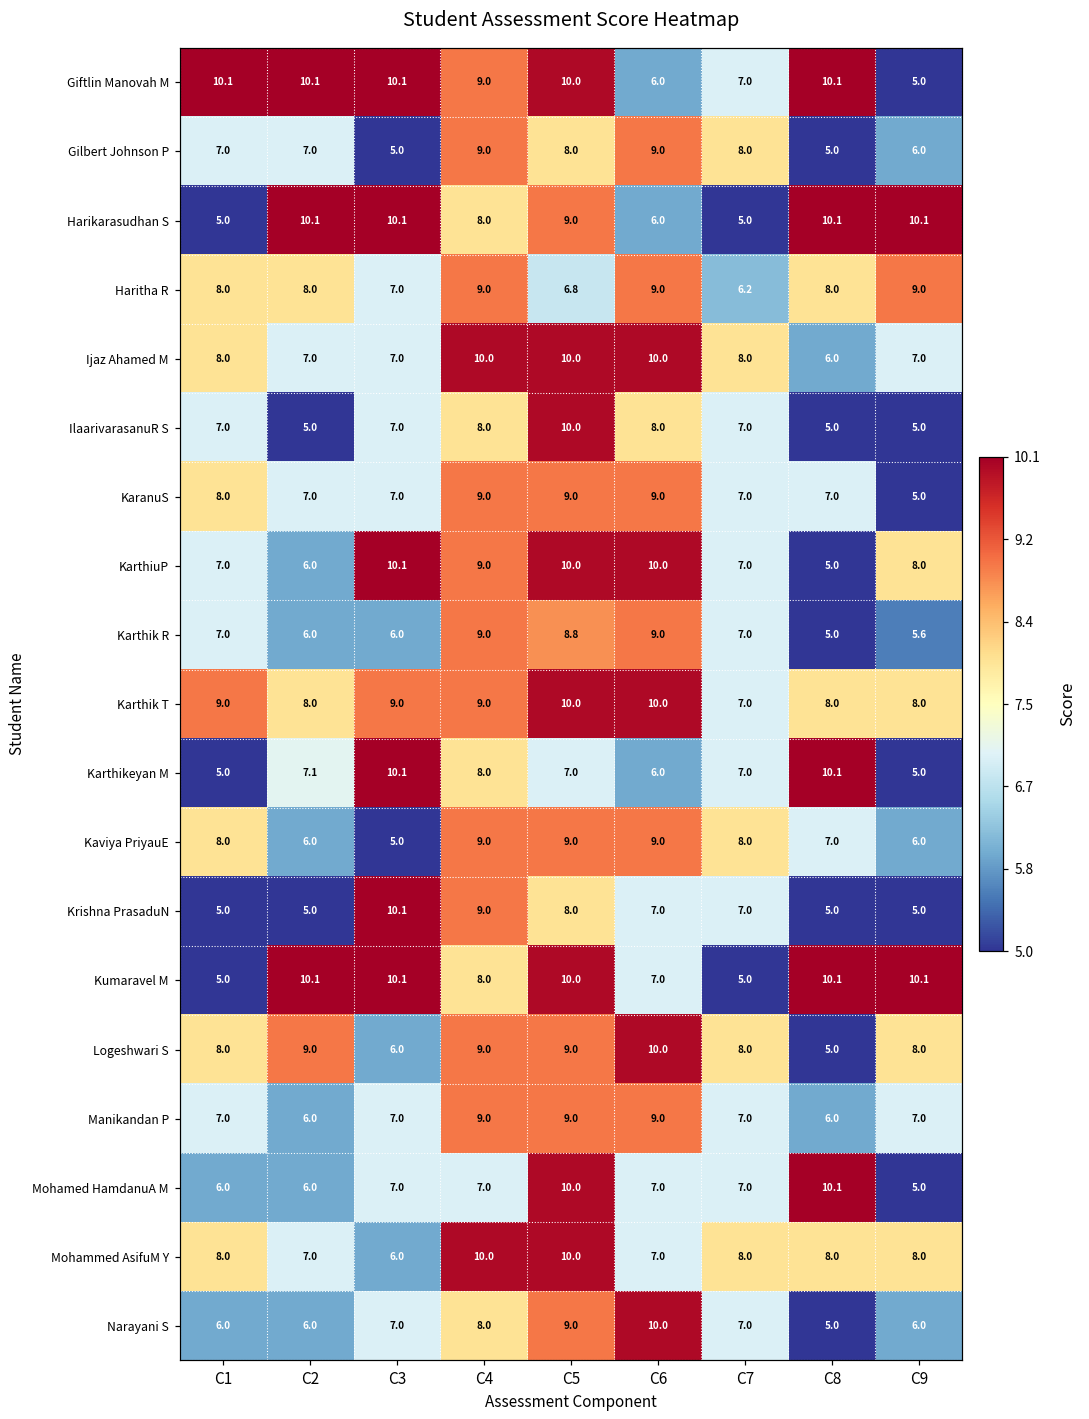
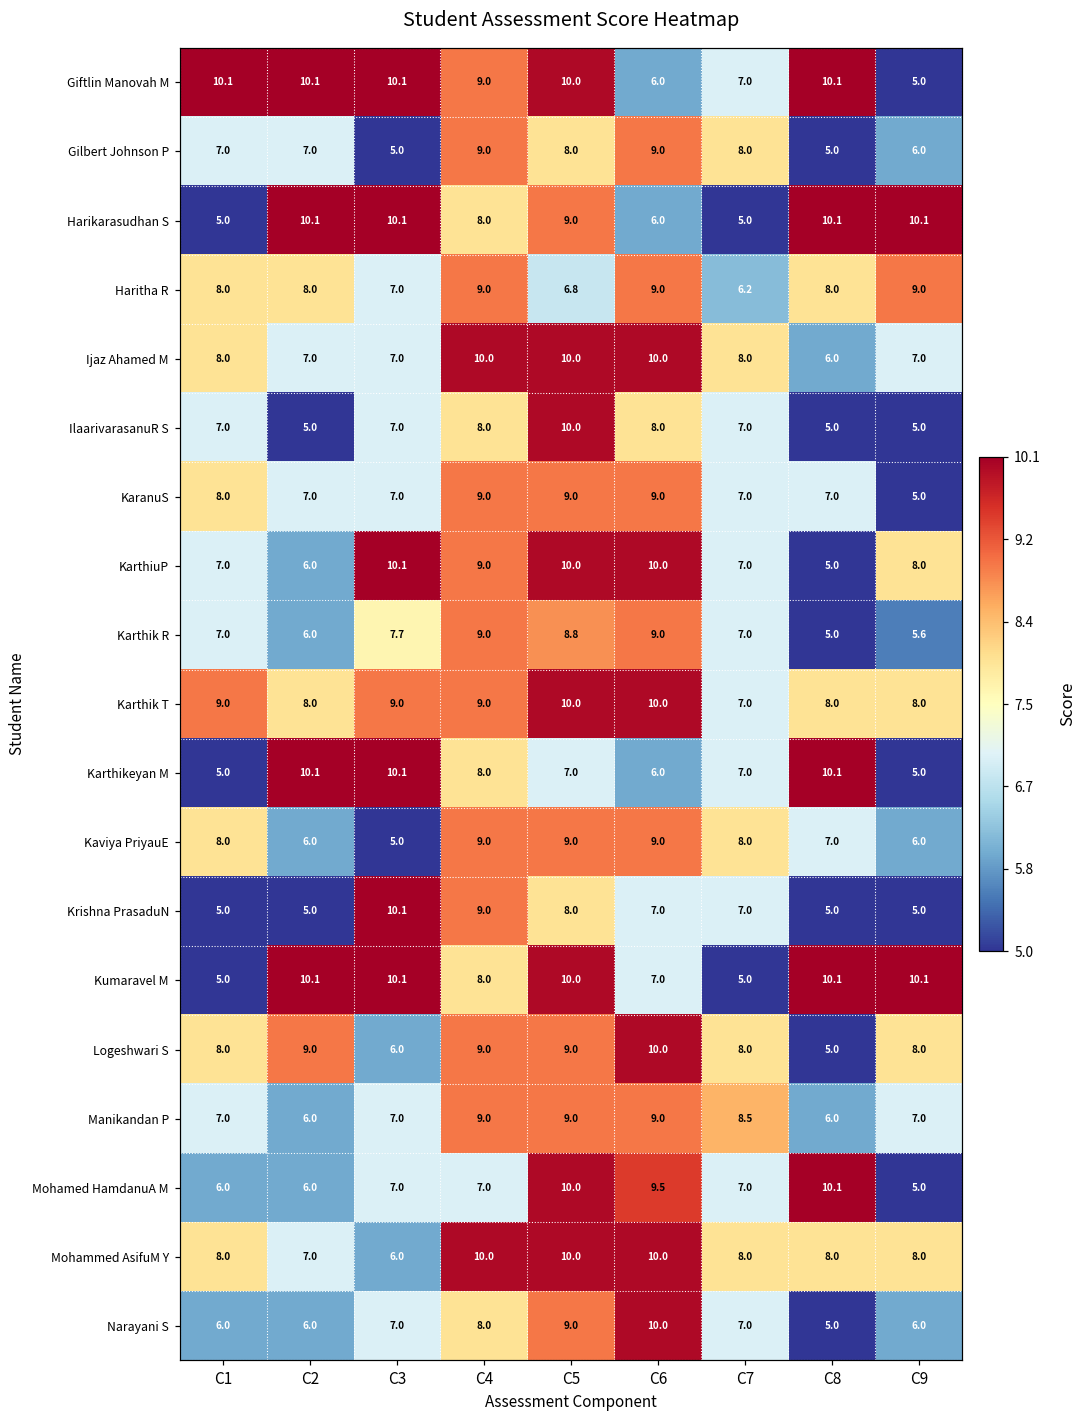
  {
    "Giftlin Manovah M": {
      "C1": 10.1,
      "C2": 10.1,
      "C3": 10.1,
      "C4": 9.0,
      "C5": 10.0,
      "C6": 6.0,
      "C7": 7.0,
      "C8": 10.1,
      "C9": 5.0
    },
    "Gilbert Johnson P": {
      "C1": 7.0,
      "C2": 7.0,
      "C3": 5.0,
      "C4": 9.0,
      "C5": 8.0,
      "C6": 9.0,
      "C7": 8.0,
      "C8": 5.0,
      "C9": 6.0
    },
    "Harikarasudhan S": {
      "C1": 5.0,
      "C2": 10.1,
      "C3": 10.1,
      "C4": 8.0,
      "C5": 9.0,
      "C6": 6.0,
      "C7": 5.0,
      "C8": 10.1,
      "C9": 10.1
    },
    "Haritha R": {
      "C1": 8.0,
      "C2": 8.0,
      "C3": 7.0,
      "C4": 9.0,
      "C5": 6.8,
      "C6": 9.0,
      "C7": 6.2,
      "C8": 8.0,
      "C9": 9.0
    },
    "Ijaz Ahamed M": {
      "C1": 8.0,
      "C2": 7.0,
      "C3": 7.0,
      "C4": 10.0,
      "C5": 10.0,
      "C6": 10.0,
      "C7": 8.0,
      "C8": 6.0,
      "C9": 7.0
    },
    "IlaarivarasanuR S": {
      "C1": 7.0,
      "C2": 5.0,
      "C3": 7.0,
      "C4": 8.0,
      "C5": 10.0,
      "C6": 8.0,
      "C7": 7.0,
      "C8": 5.0,
      "C9": 5.0
    },
    "KaranuS": {
      "C1": 8.0,
      "C2": 7.0,
      "C3": 7.0,
      "C4": 9.0,
      "C5": 9.0,
      "C6": 9.0,
      "C7": 7.0,
      "C8": 7.0,
      "C9": 5.0
    },
    "KarthiuP": {
      "C1": 7.0,
      "C2": 6.0,
      "C3": 10.1,
      "C4": 9.0,
      "C5": 10.0,
      "C6": 10.0,
      "C7": 7.0,
      "C8": 5.0,
      "C9": 8.0
    },
    "Karthik R": {
      "C1": 7.0,
      "C2": 6.0,
-     "C3": 6.0,
+     "C3": 7.7,
      "C4": 9.0,
      "C5": 8.8,
      "C6": 9.0,
      "C7": 7.0,
      "C8": 5.0,
      "C9": 5.6
    },
    "Karthik T": {
      "C1": 9.0,
      "C2": 8.0,
      "C3": 9.0,
      "C4": 9.0,
      "C5": 10.0,
      "C6": 10.0,
      "C7": 7.0,
      "C8": 8.0,
      "C9": 8.0
    },
    "Karthikeyan M": {
      "C1": 5.0,
-     "C2": 7.1,
+     "C2": 10.1,
      "C3": 10.1,
      "C4": 8.0,
      "C5": 7.0,
      "C6": 6.0,
      "C7": 7.0,
      "C8": 10.1,
      "C9": 5.0
    },
    "Kaviya PriyauE": {
      "C1": 8.0,
      "C2": 6.0,
      "C3": 5.0,
      "C4": 9.0,
      "C5": 9.0,
      "C6": 9.0,
      "C7": 8.0,
      "C8": 7.0,
      "C9": 6.0
    },
    "Krishna PrasaduN": {
      "C1": 5.0,
      "C2": 5.0,
      "C3": 10.1,
      "C4": 9.0,
      "C5": 8.0,
      "C6": 7.0,
      "C7": 7.0,
      "C8": 5.0,
      "C9": 5.0
    },
    "Kumaravel M": {
      "C1": 5.0,
      "C2": 10.1,
      "C3": 10.1,
      "C4": 8.0,
      "C5": 10.0,
      "C6": 7.0,
      "C7": 5.0,
      "C8": 10.1,
      "C9": 10.1
    },
    "Logeshwari S": {
      "C1": 8.0,
      "C2": 9.0,
      "C3": 6.0,
      "C4": 9.0,
      "C5": 9.0,
      "C6": 10.0,
      "C7": 8.0,
      "C8": 5.0,
      "C9": 8.0
    },
    "Manikandan P": {
      "C1": 7.0,
      "C2": 6.0,
      "C3": 7.0,
      "C4": 9.0,
      "C5": 9.0,
      "C6": 9.0,
-     "C7": 7.0,
+     "C7": 8.5,
      "C8": 6.0,
      "C9": 7.0
    },
    "Mohamed HamdanuA M": {
      "C1": 6.0,
      "C2": 6.0,
      "C3": 7.0,
      "C4": 7.0,
      "C5": 10.0,
-     "C6": 7.0,
+     "C6": 9.5,
      "C7": 7.0,
      "C8": 10.1,
      "C9": 5.0
    },
    "Mohammed AsifuM Y": {
      "C1": 8.0,
      "C2": 7.0,
      "C3": 6.0,
      "C4": 10.0,
      "C5": 10.0,
-     "C6": 7.0,
+     "C6": 10.0,
      "C7": 8.0,
      "C8": 8.0,
      "C9": 8.0
    },
    "Narayani S": {
      "C1": 6.0,
      "C2": 6.0,
      "C3": 7.0,
      "C4": 8.0,
      "C5": 9.0,
      "C6": 10.0,
      "C7": 7.0,
      "C8": 5.0,
      "C9": 6.0
    }
  }
